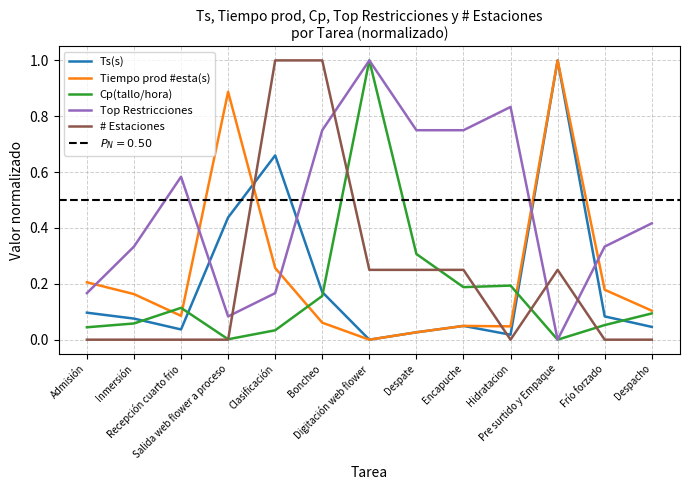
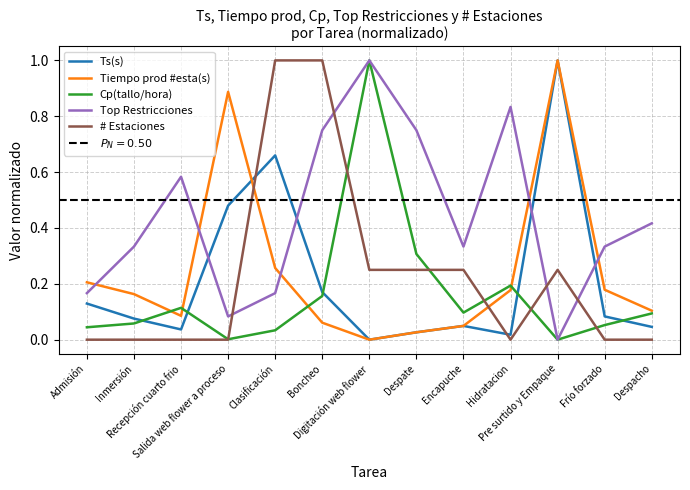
  {
    "Ts(s)": {
-     "Admisión": 0.10,
+     "Admisión": 0.13,
      "Inmersión": 0.08,
      "Recepción cuarto frio": 0.04,
-     "Salida web flower a proceso": 0.44,
+     "Salida web flower a proceso": 0.48,
      "Clasificación": 0.66,
      "Boncheo": 0.17,
      "Hidratacion": 0.02,
      "Frío forzado": 0.08,
      "Despacho": 0.05
    },
    "Tiempo prod #esta(s)": {
      "Admisión": 0.21,
      "Inmersión": 0.16,
      "Recepción cuarto frio": 0.09,
      "Salida web flower a proceso": 0.89,
      "Clasificación": 0.26,
      "Boncheo": 0.06,
-     "Hidratacion": 0.05,
+     "Hidratacion": 0.18,
      "Frío forzado": 0.18,
      "Despacho": 0.10
    },
    "Cp(tallo/hora)": {
      "Admisión": 0.04,
      "Inmersión": 0.06,
      "Recepción cuarto frio": 0.11,
      "Clasificación": 0.03,
      "Boncheo": 0.16,
      "Despate": 0.31,
-     "Encapuche": 0.19,
+     "Encapuche": 0.10,
      "Hidratacion": 0.19,
      "Frío forzado": 0.05,
      "Despacho": 0.09
    },
    "Top Restricciones": {
      "Admisión": 0.17,
      "Inmersión": 0.33,
      "Recepción cuarto frio": 0.58,
      "Salida web flower a proceso": 0.08,
      "Clasificación": 0.17,
      "Boncheo": 0.75,
      "Despate": 0.75,
-     "Encapuche": 0.75,
+     "Encapuche": 0.33,
      "Hidratacion": 0.83,
      "Frío forzado": 0.33,
      "Despacho": 0.42
    },
    "# Estaciones": {
      "Admisión": 0.00,
      "Inmersión": 0.00,
      "Recepción cuarto frio": 0.00,
      "Clasificación": 1.00,
      "Boncheo": 1.00,
      "Digitación web flower": 0.25,
      "Despate": 0.25,
      "Encapuche": 0.25,
      "Hidratacion": 0.00,
      "Pre surtido y Empaque": 0.25,
      "Frío forzado": 0.00,
      "Despacho": 0.00
    }
  }
